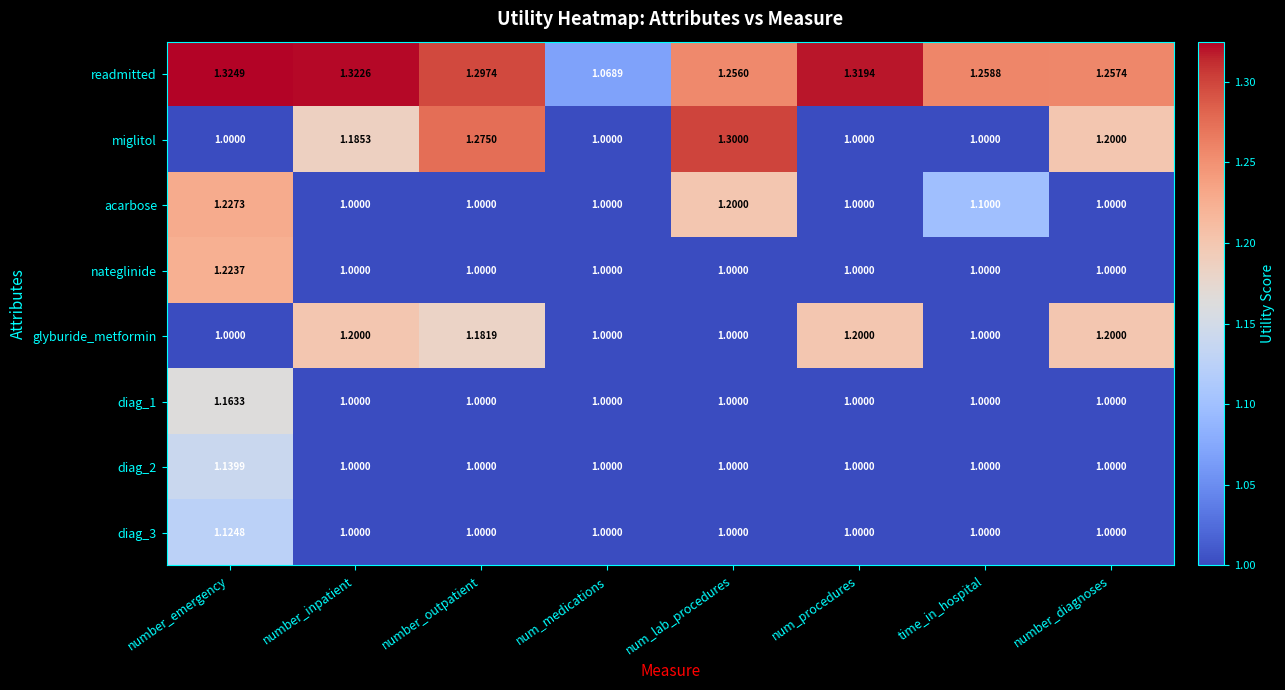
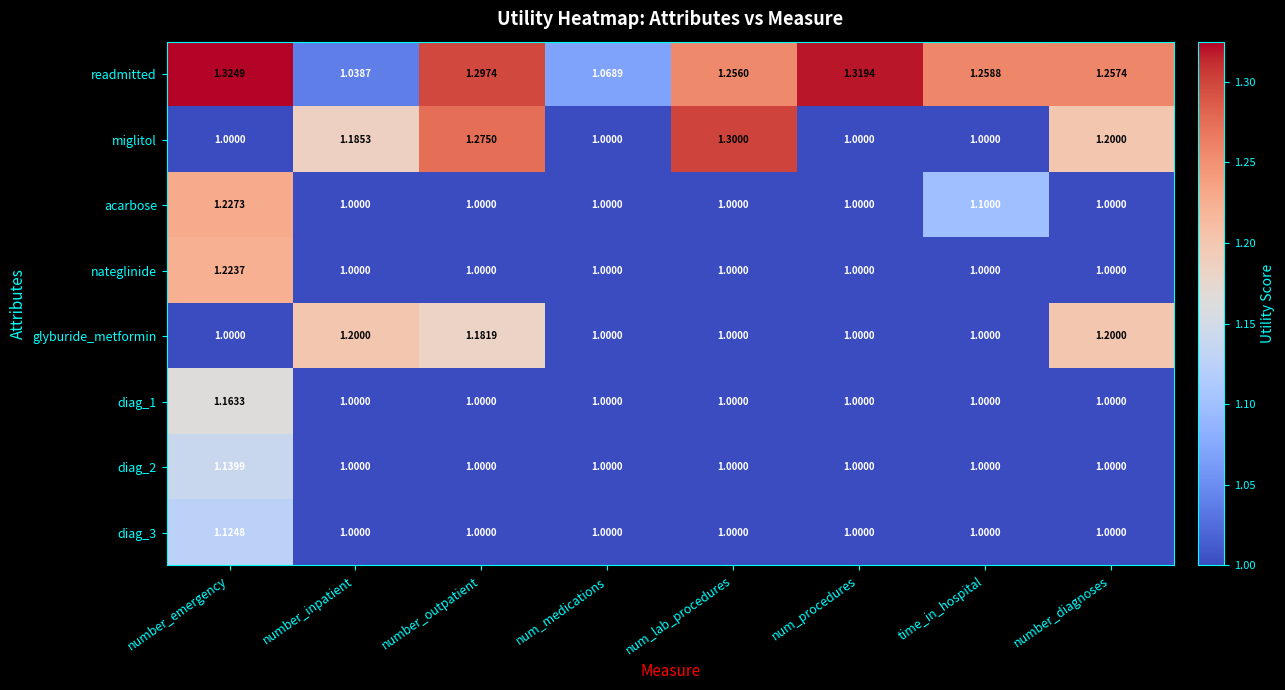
  {
    "readmitted": {
      "number_emergency": 1.3249,
-     "number_inpatient": 1.3226,
+     "number_inpatient": 1.0387,
      "number_outpatient": 1.2974,
      "num_medications": 1.0689,
      "num_lab_procedures": 1.2560,
      "num_procedures": 1.3194,
      "time_in_hospital": 1.2588,
      "number_diagnoses": 1.2574
    },
    "miglitol": {
      "number_emergency": 1.0000,
      "number_inpatient": 1.1853,
      "number_outpatient": 1.2750,
      "num_medications": 1.0000,
      "num_lab_procedures": 1.3000,
      "num_procedures": 1.0000,
      "time_in_hospital": 1.0000,
      "number_diagnoses": 1.2000
    },
    "acarbose": {
      "number_emergency": 1.2273,
      "number_inpatient": 1.0000,
      "number_outpatient": 1.0000,
      "num_medications": 1.0000,
-     "num_lab_procedures": 1.2000,
+     "num_lab_procedures": 1.0000,
      "num_procedures": 1.0000,
      "time_in_hospital": 1.1000,
      "number_diagnoses": 1.0000
    },
    "nateglinide": {
      "number_emergency": 1.2237,
      "number_inpatient": 1.0000,
      "number_outpatient": 1.0000,
      "num_medications": 1.0000,
      "num_lab_procedures": 1.0000,
      "num_procedures": 1.0000,
      "time_in_hospital": 1.0000,
      "number_diagnoses": 1.0000
    },
    "glyburide_metformin": {
      "number_emergency": 1.0000,
      "number_inpatient": 1.2000,
      "number_outpatient": 1.1819,
      "num_medications": 1.0000,
      "num_lab_procedures": 1.0000,
-     "num_procedures": 1.2000,
+     "num_procedures": 1.0000,
      "time_in_hospital": 1.0000,
      "number_diagnoses": 1.2000
    },
    "diag_1": {
      "number_emergency": 1.1633,
      "number_inpatient": 1.0000,
      "number_outpatient": 1.0000,
      "num_medications": 1.0000,
      "num_lab_procedures": 1.0000,
      "num_procedures": 1.0000,
      "time_in_hospital": 1.0000,
      "number_diagnoses": 1.0000
    },
    "diag_2": {
      "number_emergency": 1.1399,
      "number_inpatient": 1.0000,
      "number_outpatient": 1.0000,
      "num_medications": 1.0000,
      "num_lab_procedures": 1.0000,
      "num_procedures": 1.0000,
      "time_in_hospital": 1.0000,
      "number_diagnoses": 1.0000
    },
    "diag_3": {
      "number_emergency": 1.1248,
      "number_inpatient": 1.0000,
      "number_outpatient": 1.0000,
      "num_medications": 1.0000,
      "num_lab_procedures": 1.0000,
      "num_procedures": 1.0000,
      "time_in_hospital": 1.0000,
      "number_diagnoses": 1.0000
    }
  }
